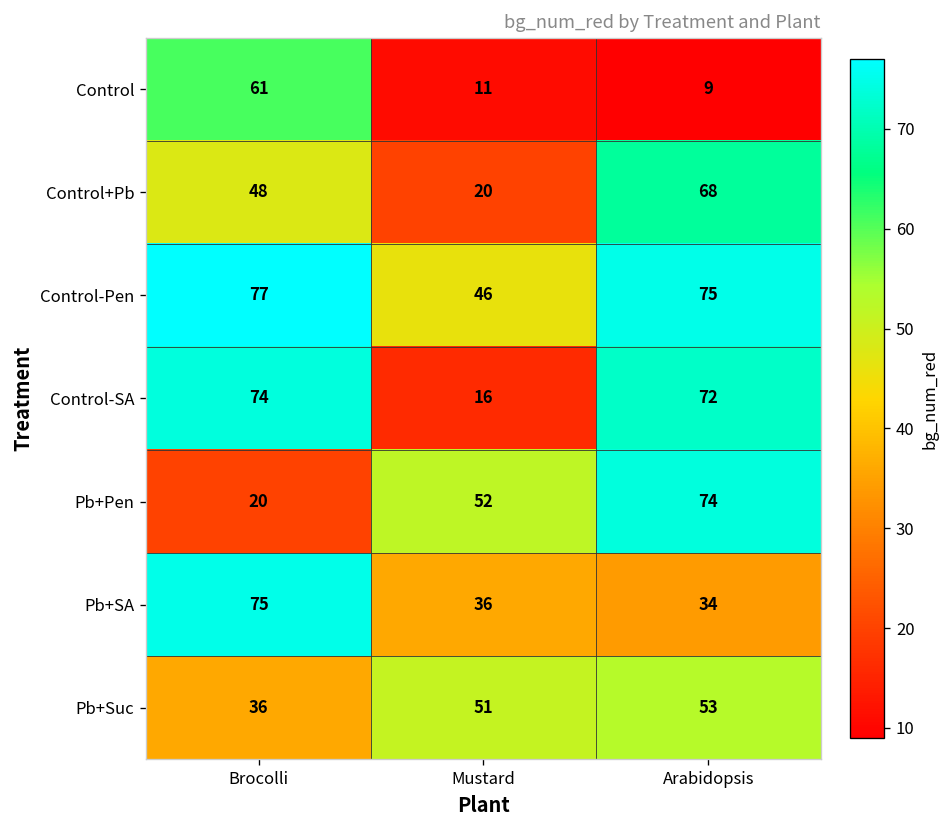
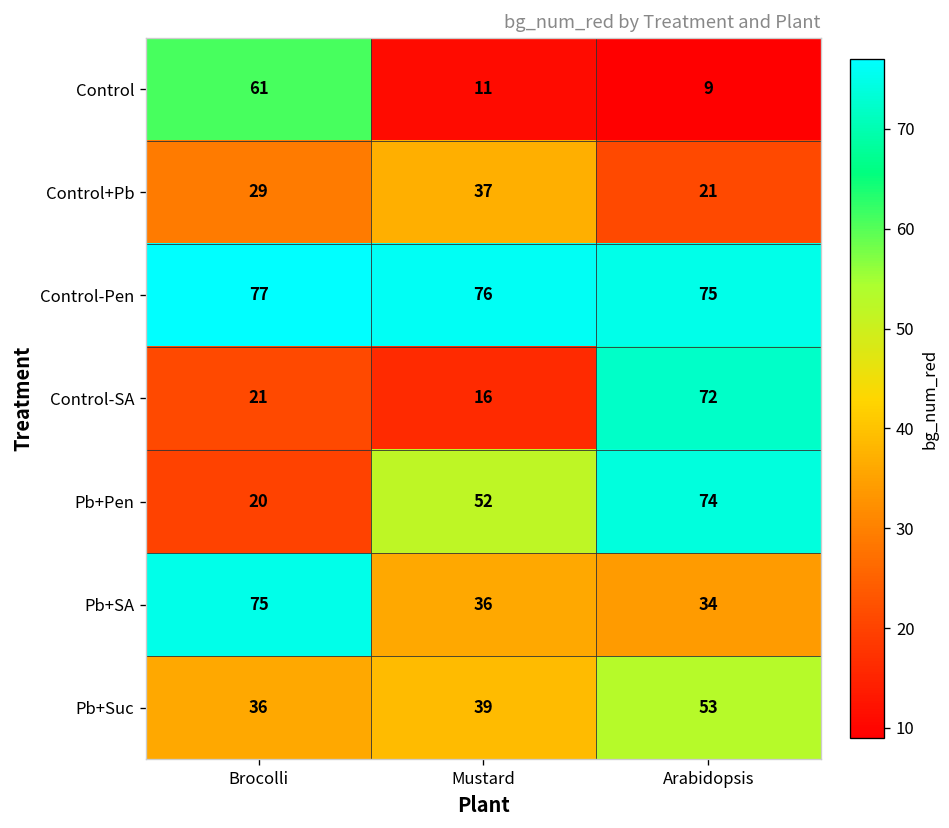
  {
    "Control": {
      "Brocolli": 61,
      "Mustard": 11,
      "Arabidopsis": 9
    },
    "Control+Pb": {
-     "Brocolli": 48,
-     "Mustard": 20,
-     "Arabidopsis": 68
+     "Brocolli": 29,
+     "Mustard": 37,
+     "Arabidopsis": 21
    },
    "Control-Pen": {
      "Brocolli": 77,
-     "Mustard": 46,
+     "Mustard": 76,
      "Arabidopsis": 75
    },
    "Control-SA": {
-     "Brocolli": 74,
+     "Brocolli": 21,
      "Mustard": 16,
      "Arabidopsis": 72
    },
    "Pb+Pen": {
      "Brocolli": 20,
      "Mustard": 52,
      "Arabidopsis": 74
    },
    "Pb+SA": {
      "Brocolli": 75,
      "Mustard": 36,
      "Arabidopsis": 34
    },
    "Pb+Suc": {
      "Brocolli": 36,
-     "Mustard": 51,
+     "Mustard": 39,
      "Arabidopsis": 53
    }
  }
